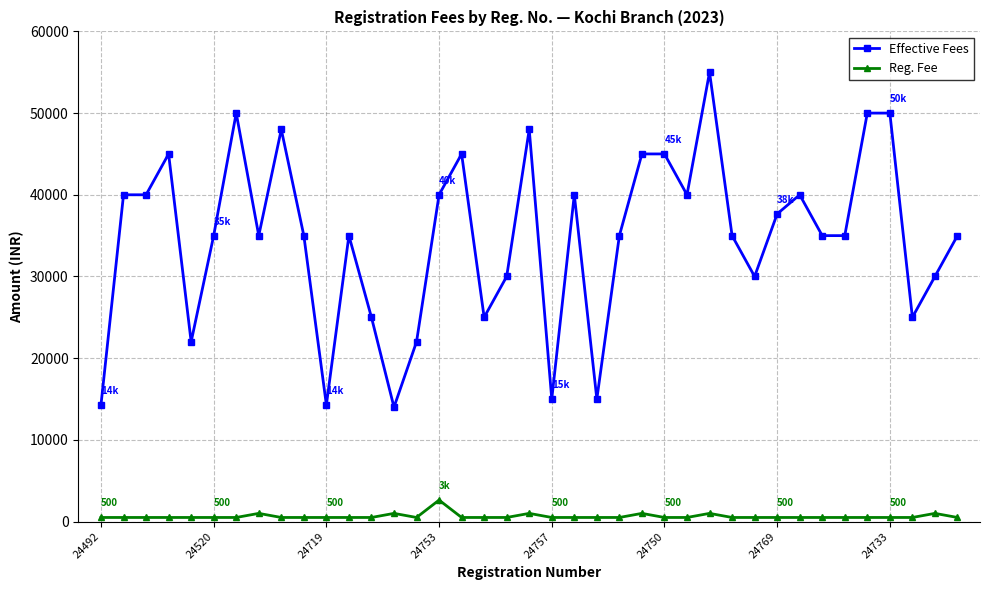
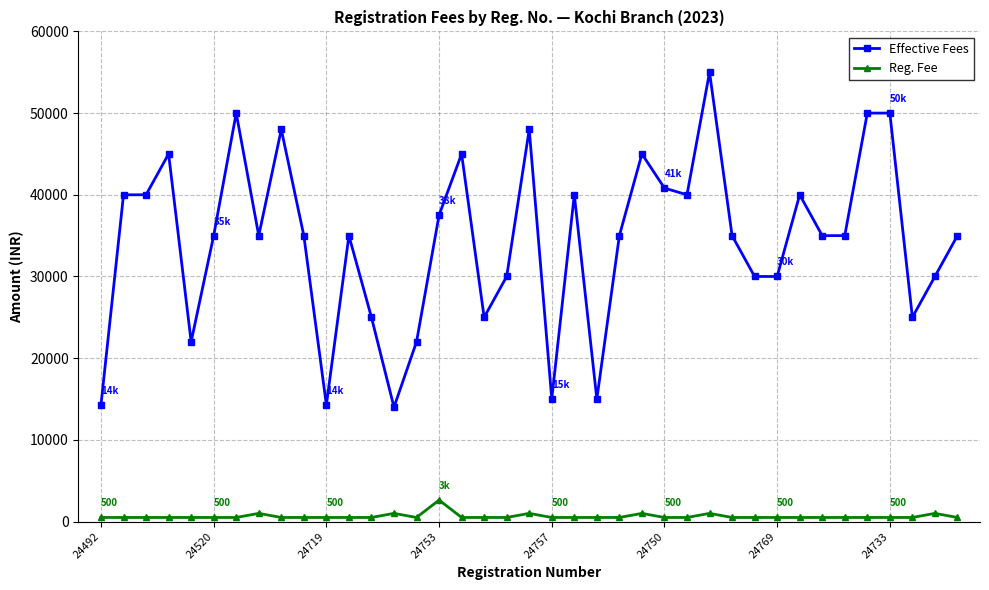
  {
    "Effective Fees": {
      "24492": "14k",
      "24520": "35k",
      "24719": "14k",
-     "24753": "40k",
+     "24753": "38k",
      "24757": "15k",
-     "24750": "45k",
-     "24769": "38k",
+     "24750": "41k",
+     "24769": "30k",
      "24733": "50k"
    },
    "Reg. Fee": {
      "24492": "500",
      "24520": "500",
      "24719": "500",
      "24753": "3k",
      "24757": "500",
      "24750": "500",
      "24769": "500",
      "24733": "500"
    }
  }
